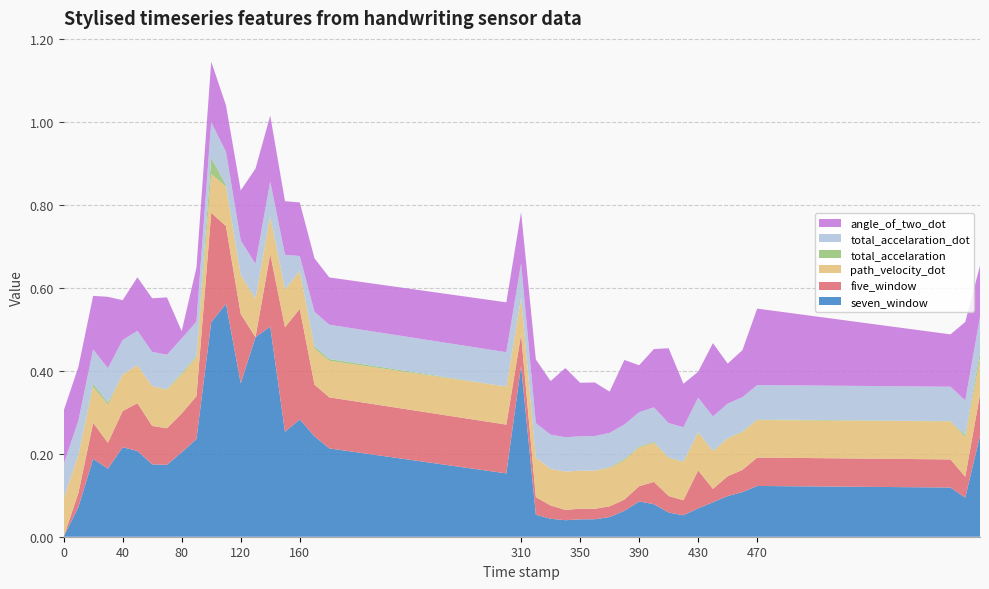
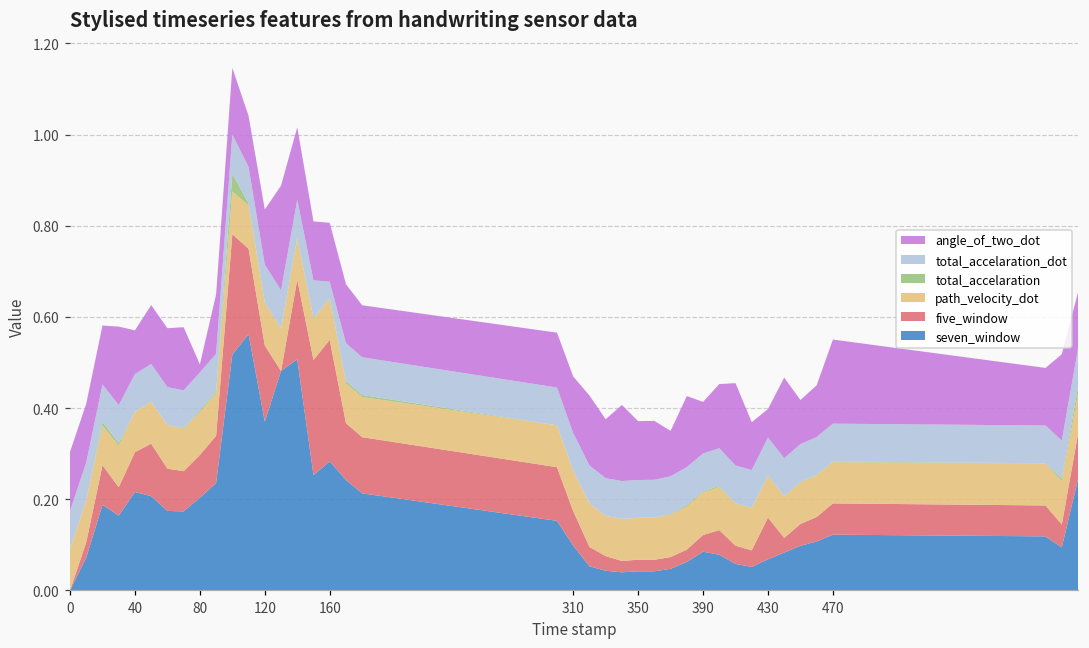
  {
    "seven_window": {
      "40": 0.22,
      "80": 0.20,
      "120": 0.37,
      "160": 0.28,
-     "310": 0.41,
+     "310": 0.10,
      "350": 0.04,
      "390": 0.09,
      "430": 0.07,
      "470": 0.12
    },
    "five_window": {
      "40": 0.09,
      "80": 0.09,
      "120": 0.17,
      "160": 0.27,
      "310": 0.08,
      "350": 0.03,
      "390": 0.04,
      "430": 0.09,
      "470": 0.07
    },
    "total_accelaration_dot": {
      "0": 0.08,
      "40": 0.08,
      "80": 0.08,
      "120": 0.08,
      "160": 0.04,
      "310": 0.08,
      "350": 0.08,
      "390": 0.08,
      "430": 0.08,
      "470": 0.08
    },
    "angle_of_two_dot": {
      "0": 0.13,
      "40": 0.10,
      "80": 0.02,
      "120": 0.12,
      "160": 0.13,
      "310": 0.12,
      "350": 0.13,
      "390": 0.11,
      "430": 0.06,
      "470": 0.18
    }
  }
